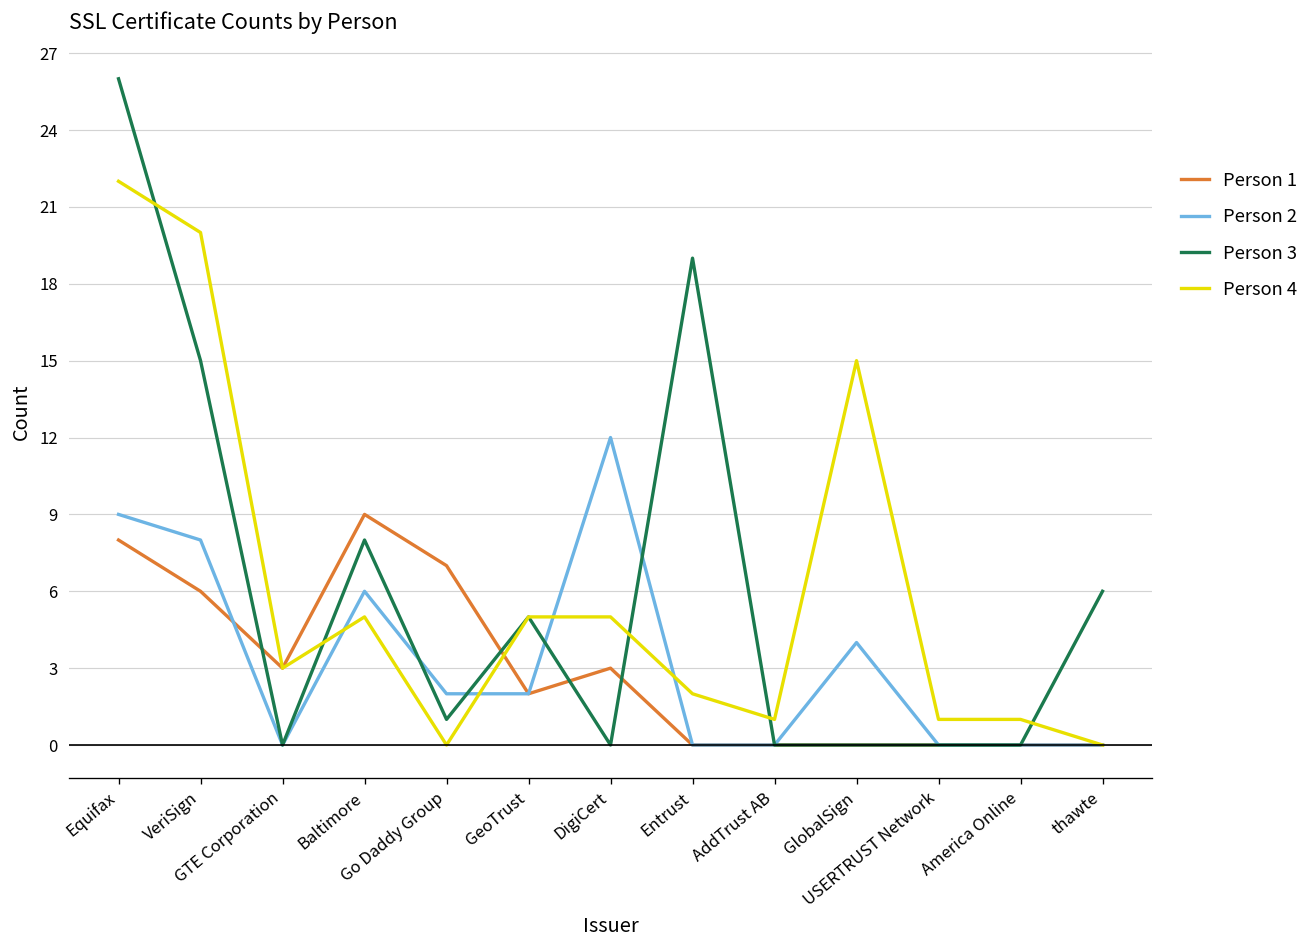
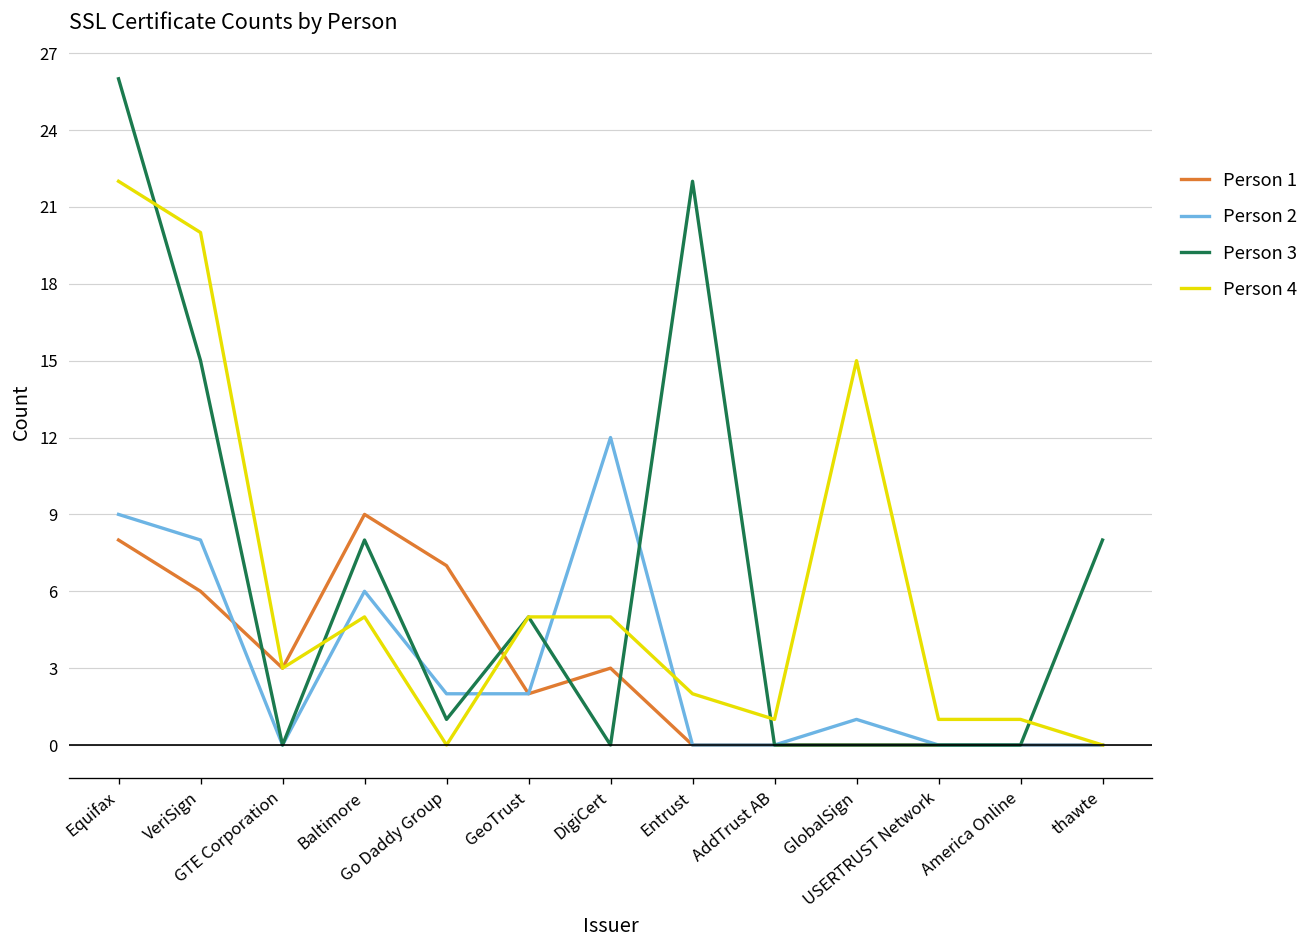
  {
    "Person 1": {
      "Equifax": 8,
      "VeriSign": 6,
      "Baltimore": 9,
      "Go Daddy Group": 7,
      "DigiCert": 3
    },
    "Person 2": {
      "Equifax": 9,
      "VeriSign": 8,
      "Baltimore": 6,
      "Go Daddy Group": 2,
      "DigiCert": 12,
-     "GlobalSign": 4
+     "GlobalSign": 1
    },
    "Person 3": {
      "Equifax": 26,
      "VeriSign": 15,
      "Baltimore": 8,
      "Go Daddy Group": 1,
      "DigiCert": 0,
-     "Entrust": 19,
-     "thawte": 6
+     "Entrust": 22,
+     "thawte": 8
    },
    "Person 4": {
      "Equifax": 22,
      "VeriSign": 20,
      "Baltimore": 5,
      "Go Daddy Group": 0,
      "DigiCert": 5,
      "Entrust": 2,
      "AddTrust AB": 1,
      "GlobalSign": 15,
      "USERTRUST Network": 1,
      "America Online": 1
    }
  }
